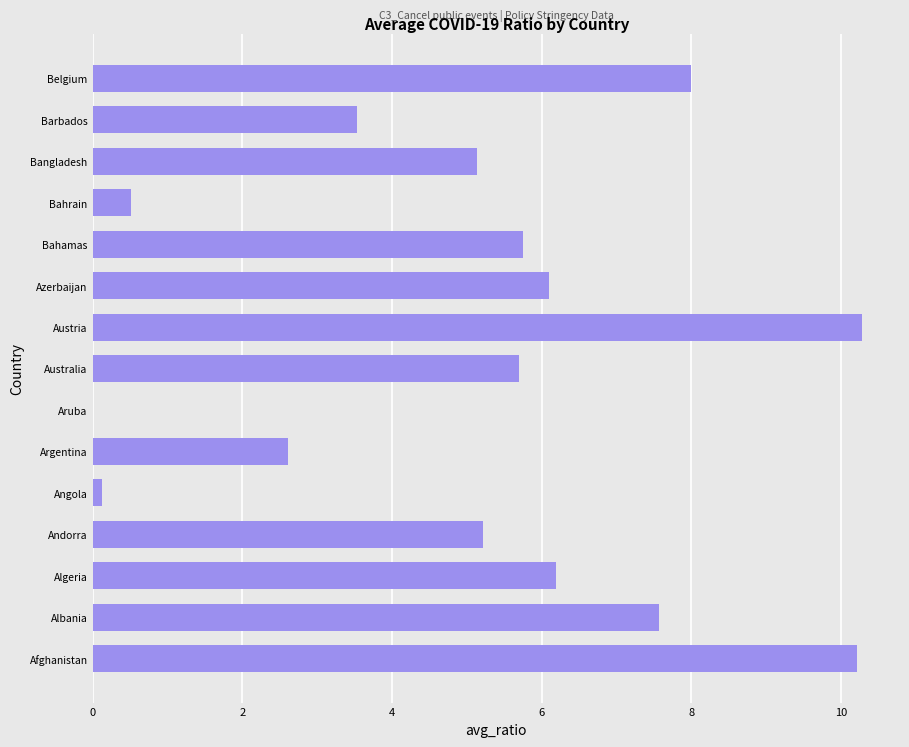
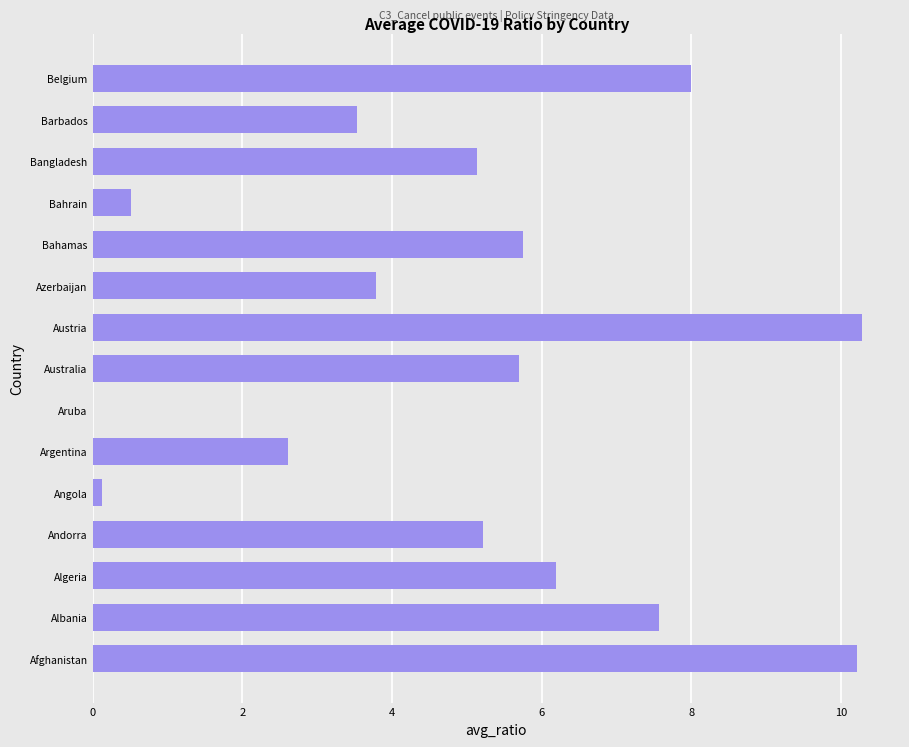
  {
    "Belgium": 8.0,
    "Barbados": 3.5,
    "Bangladesh": 5.1,
    "Bahrain": 0.5,
    "Bahamas": 5.7,
-   "Azerbaijan": 6.1,
+   "Azerbaijan": 3.8,
    "Austria": 10.3,
    "Australia": 5.7,
    "Aruba": 0.0,
    "Argentina": 2.6,
    "Angola": 0.1,
    "Andorra": 5.2,
    "Algeria": 6.2,
    "Albania": 7.6,
    "Afghanistan": 10.2
  }
